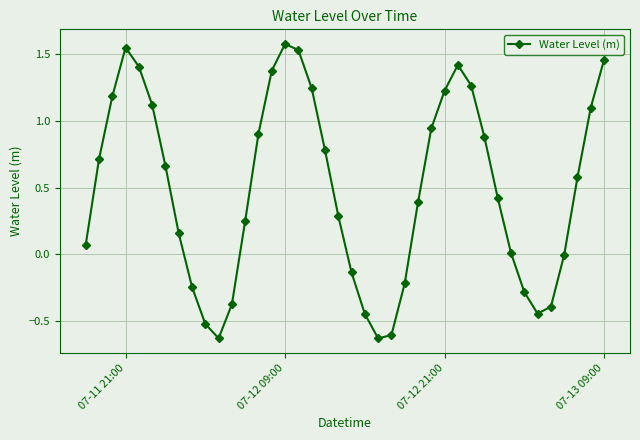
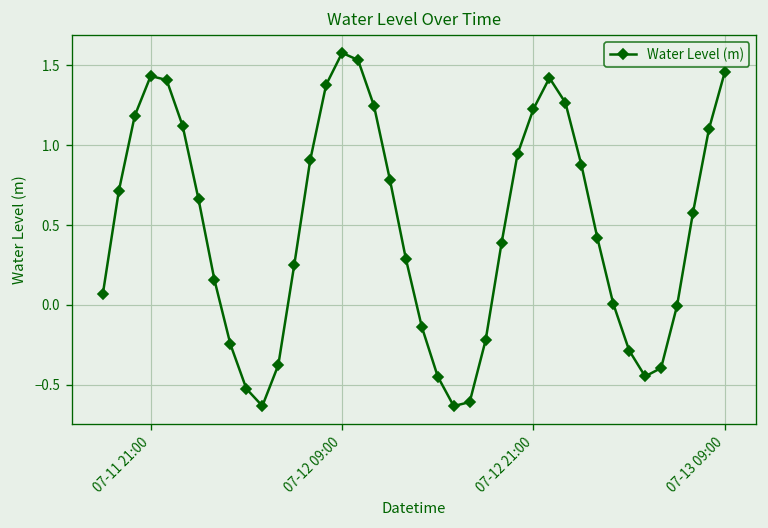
  {
-   "07-11 21:00": 1.55,
+   "07-11 21:00": 1.43,
    "07-12 09:00": 1.58,
    "07-12 21:00": 1.23,
    "07-13 09:00": 1.46
  }
